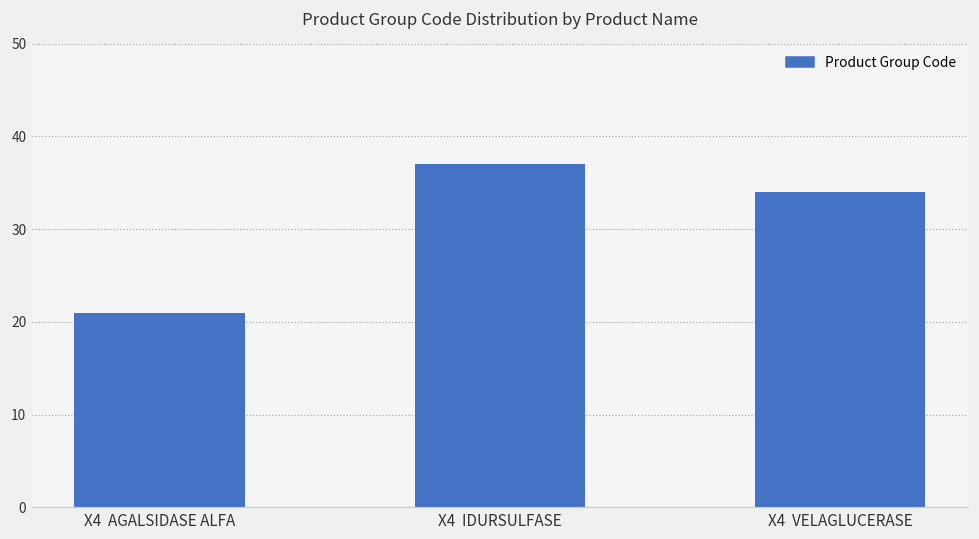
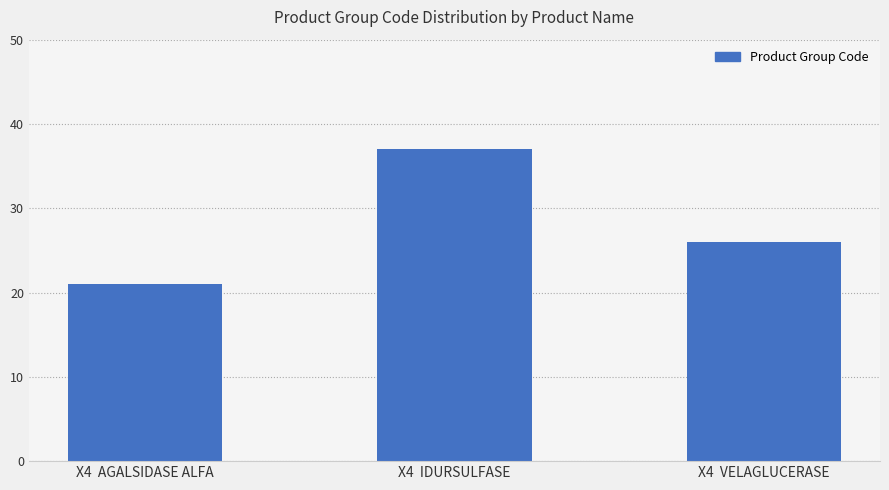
  {
    "X4 AGALSIDASE ALFA": 21,
    "X4 IDURSULFASE": 37,
-   "X4 VELAGLUCERASE": 34
+   "X4 VELAGLUCERASE": 26
  }
